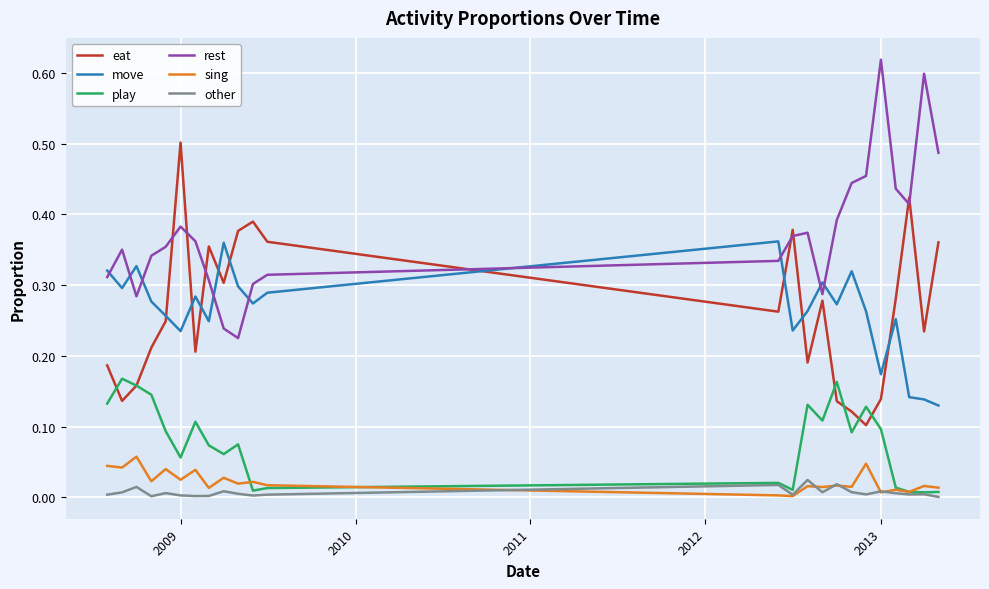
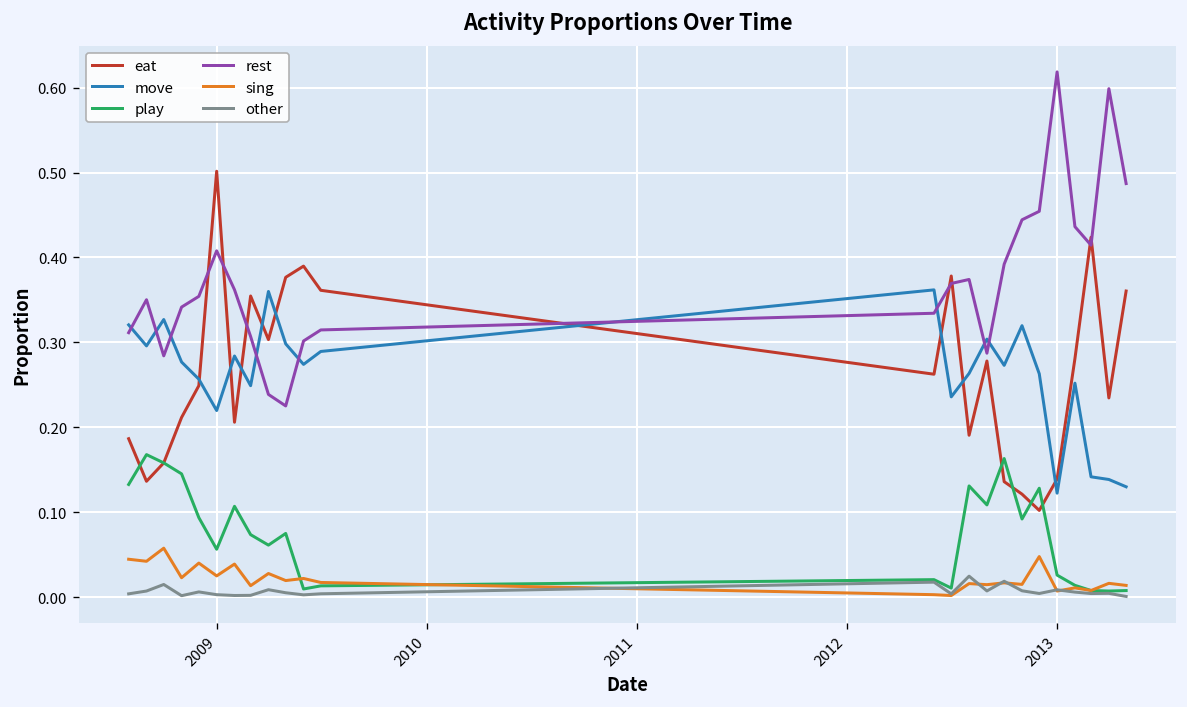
  {
    "eat": {
      "2009": 0.50,
      "2013": 0.14
    },
    "move": {
-     "2009": 0.24,
-     "2013": 0.17
+     "2009": 0.22,
+     "2013": 0.12
    },
    "play": {
      "2009": 0.06,
-     "2013": 0.10
+     "2013": 0.03
    },
    "rest": {
-     "2009": 0.38,
+     "2009": 0.41,
      "2013": 0.62
    },
    "sing": {
      "2009": 0.03
    },
    "other": {
      "2009": 0.00
    }
  }
